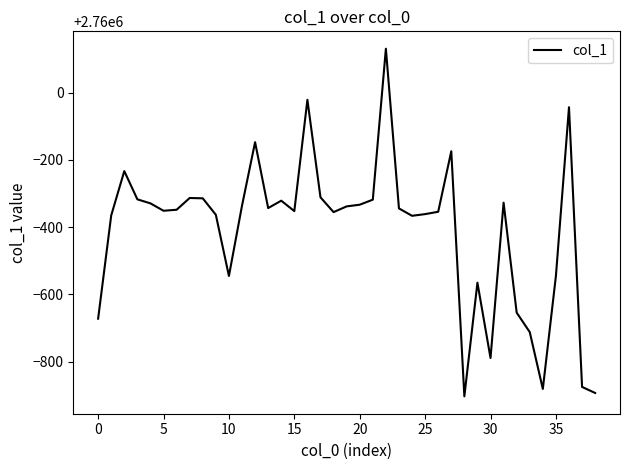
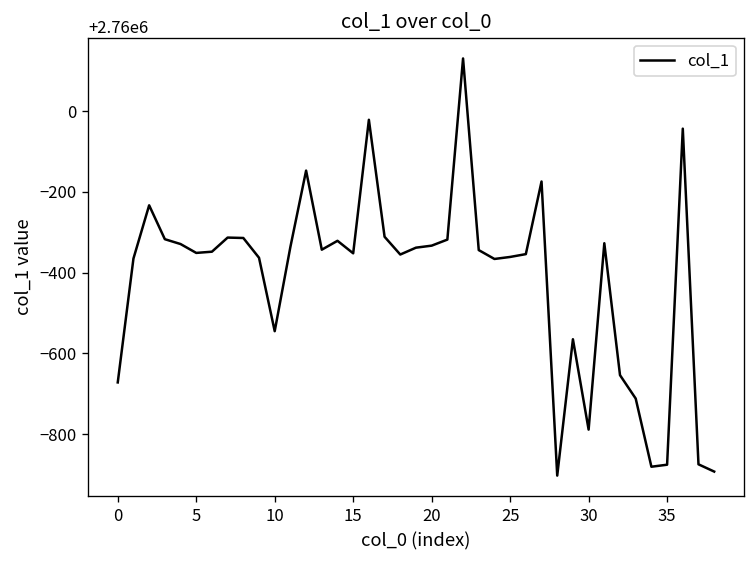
  {
    "0": 2759330,
    "5": 2759650,
    "10": 2759460,
    "15": 2759650,
    "20": 2759670,
    "25": 2759640,
    "30": 2759210,
-   "35": 2759460
+   "35": 2759120
  }
